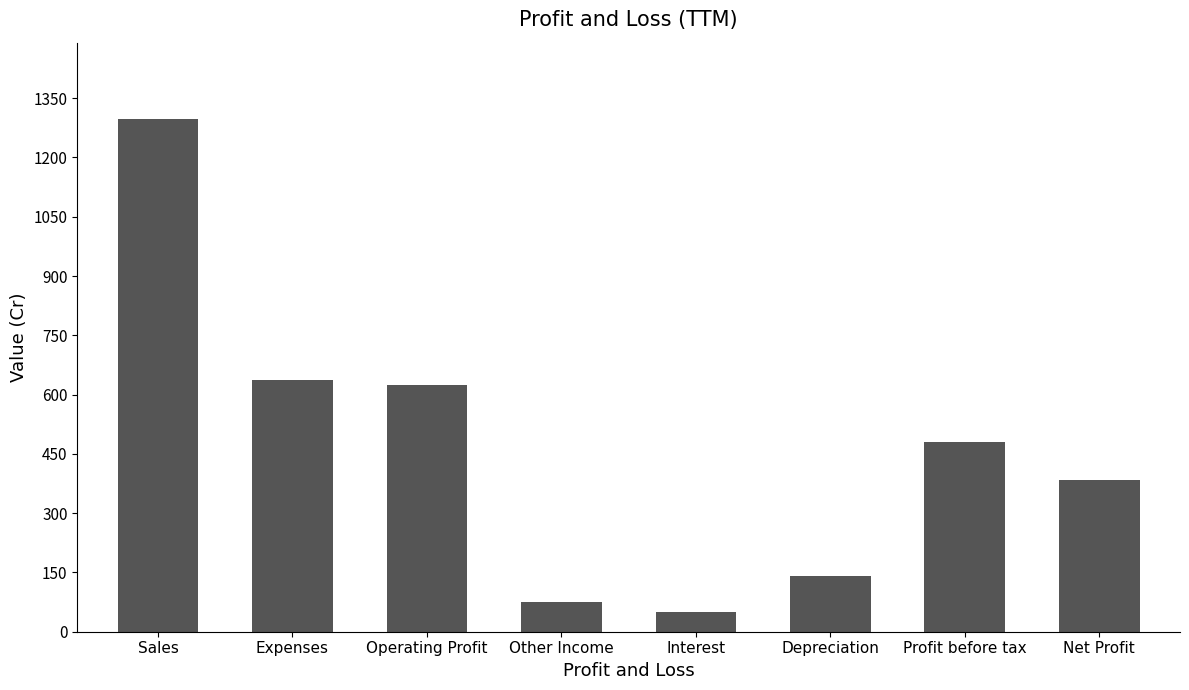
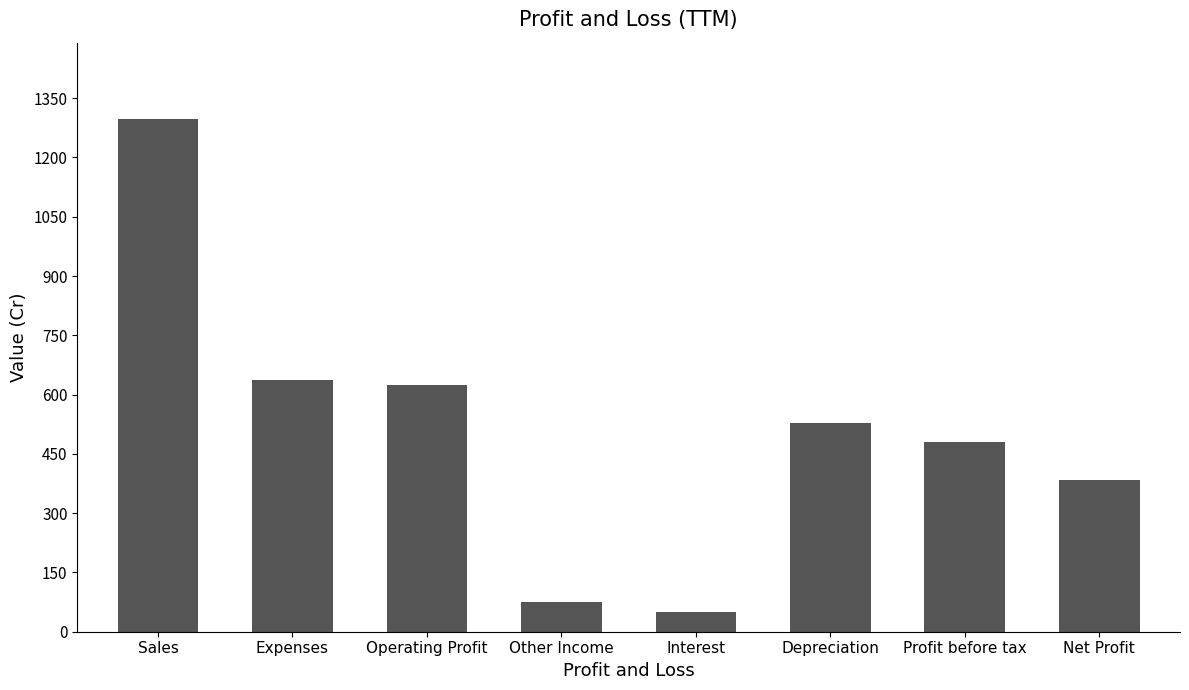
  {
    "Sales": 1300,
    "Expenses": 640,
    "Operating Profit": 620,
    "Other Income": 80,
    "Interest": 50,
-   "Depreciation": 140,
+   "Depreciation": 530,
    "Profit before tax": 480,
    "Net Profit": 390
  }
